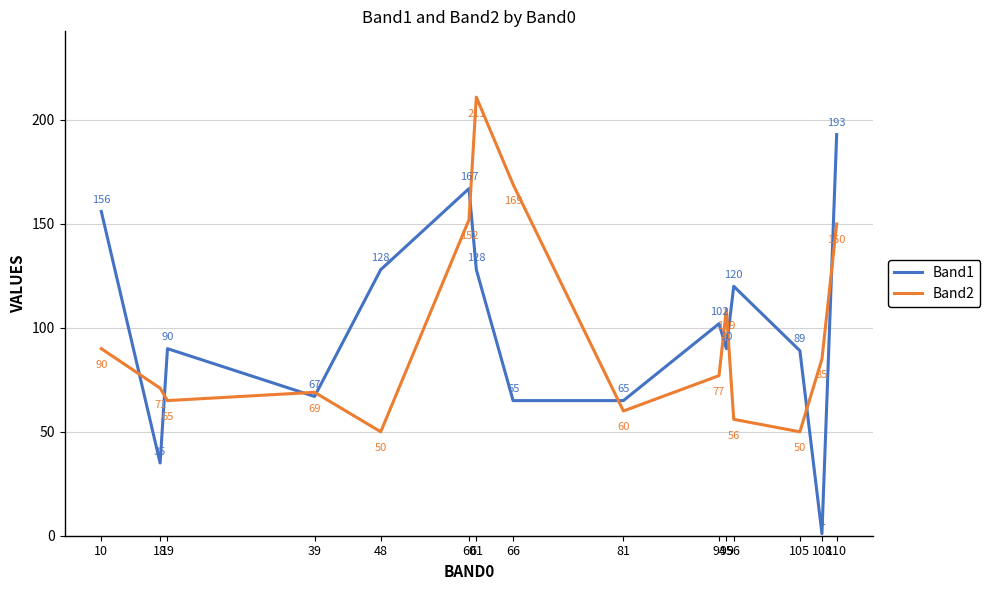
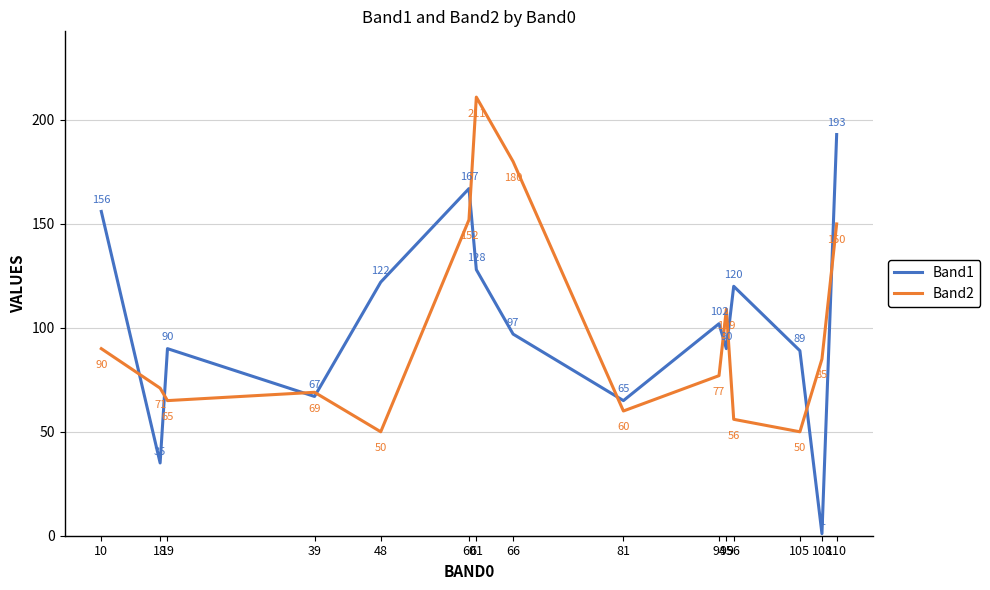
  {
    "Band1": {
      "10": 156,
      "39": 67,
-     "48": 128,
-     "66": 65,
+     "48": 122,
+     "66": 97,
      "81": 65,
      "105": 89
    },
    "Band2": {
      "10": 90,
      "39": 69,
      "48": 50,
-     "66": 169,
+     "66": 180,
      "81": 60,
      "105": 50
    }
  }
